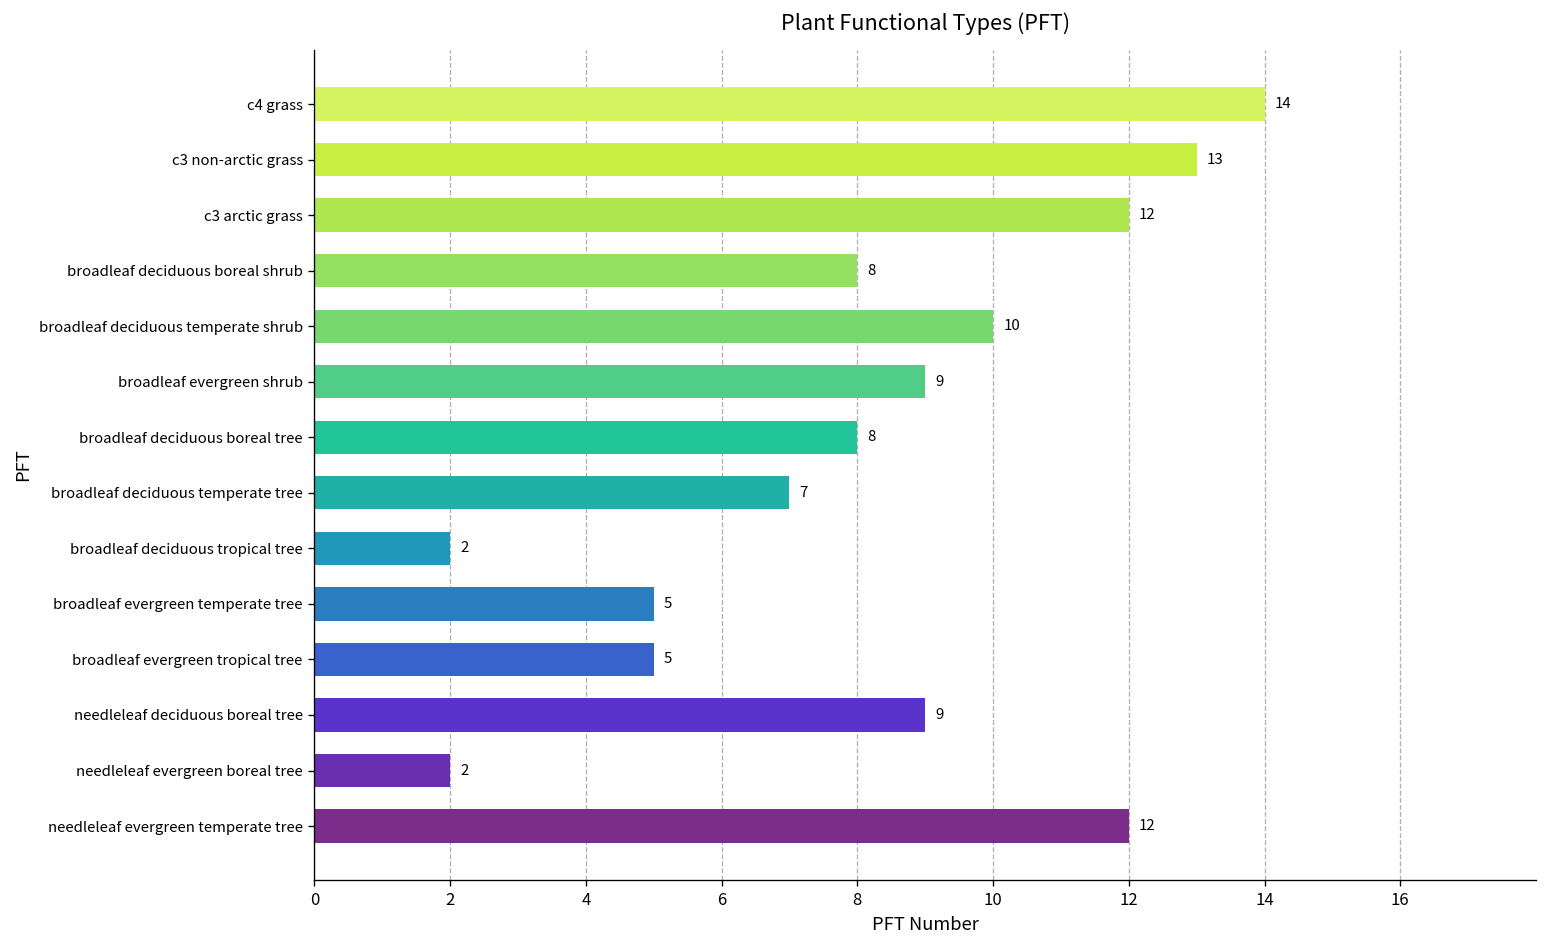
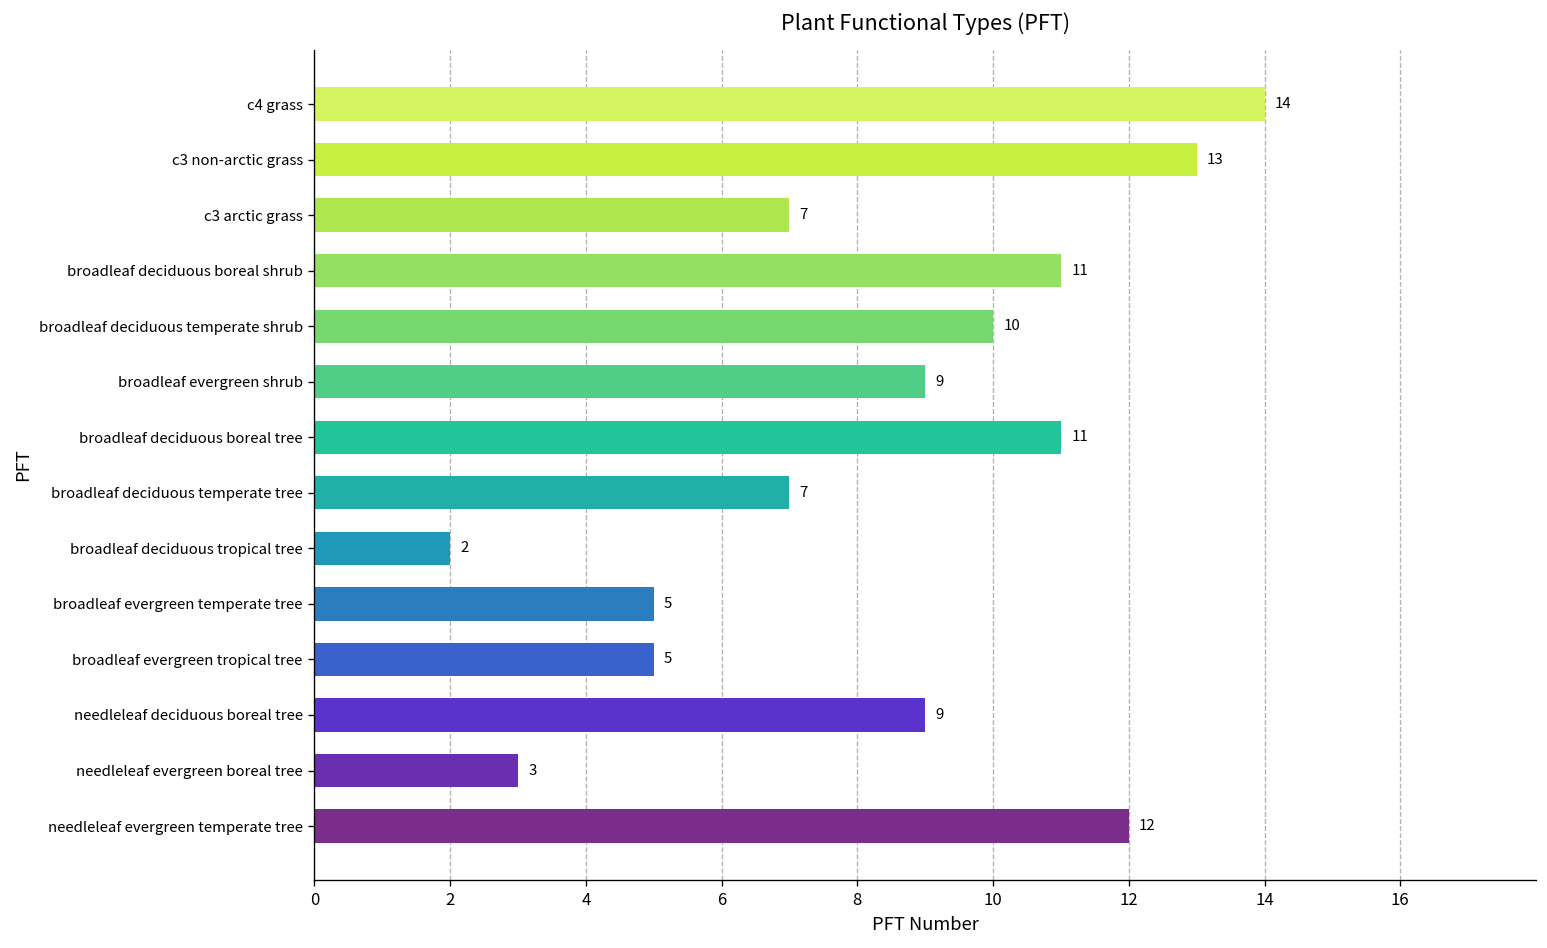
  {
    "c4 grass": 14,
    "c3 non-arctic grass": 13,
-   "c3 arctic grass": 12,
-   "broadleaf deciduous boreal shrub": 8,
+   "c3 arctic grass": 7,
+   "broadleaf deciduous boreal shrub": 11,
    "broadleaf deciduous temperate shrub": 10,
    "broadleaf evergreen shrub": 9,
-   "broadleaf deciduous boreal tree": 8,
+   "broadleaf deciduous boreal tree": 11,
    "broadleaf deciduous temperate tree": 7,
    "broadleaf deciduous tropical tree": 2,
    "broadleaf evergreen temperate tree": 5,
    "broadleaf evergreen tropical tree": 5,
    "needleleaf deciduous boreal tree": 9,
-   "needleleaf evergreen boreal tree": 2,
+   "needleleaf evergreen boreal tree": 3,
    "needleleaf evergreen temperate tree": 12
  }
